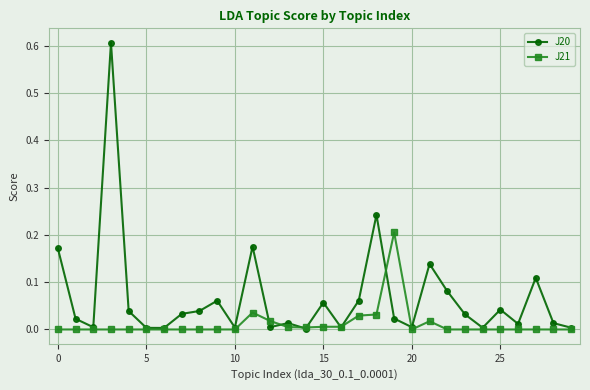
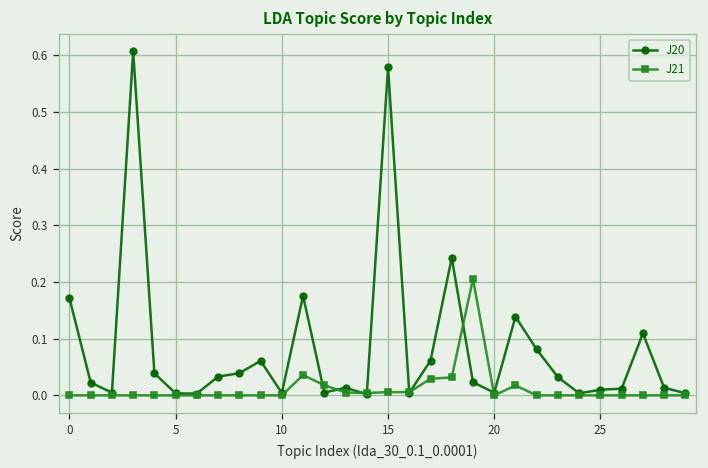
  {
    "J20": {
      "0": 0.17,
-     "15": 0.06,
-     "25": 0.04
+     "15": 0.58,
+     "25": 0.01
    },
    "J21": {
      "0": 0.00,
      "15": 0.01,
      "25": 0.00
    }
  }
